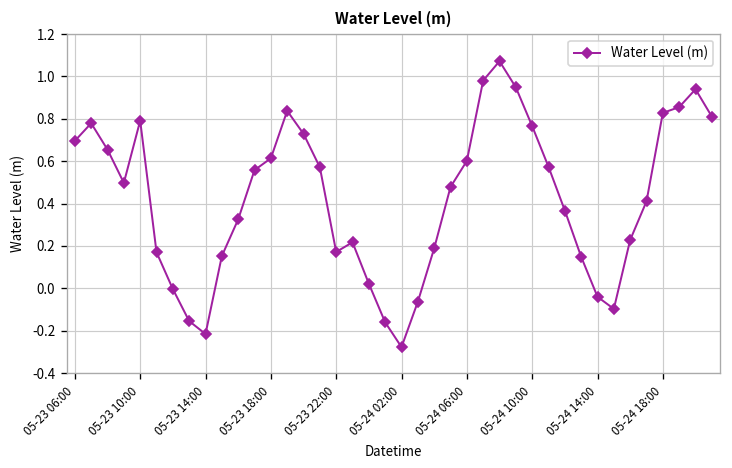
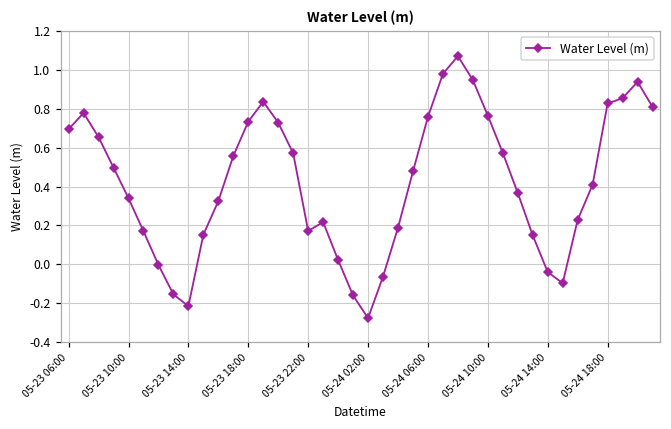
  {
    "05-23 06:00": 0.70,
-   "05-23 10:00": 0.79,
+   "05-23 10:00": 0.34,
    "05-23 14:00": -0.22,
-   "05-23 18:00": 0.61,
+   "05-23 18:00": 0.73,
    "05-23 22:00": 0.17,
    "05-24 02:00": -0.28,
-   "05-24 06:00": 0.60,
+   "05-24 06:00": 0.76,
    "05-24 10:00": 0.77,
    "05-24 14:00": -0.04,
    "05-24 18:00": 0.83
  }
